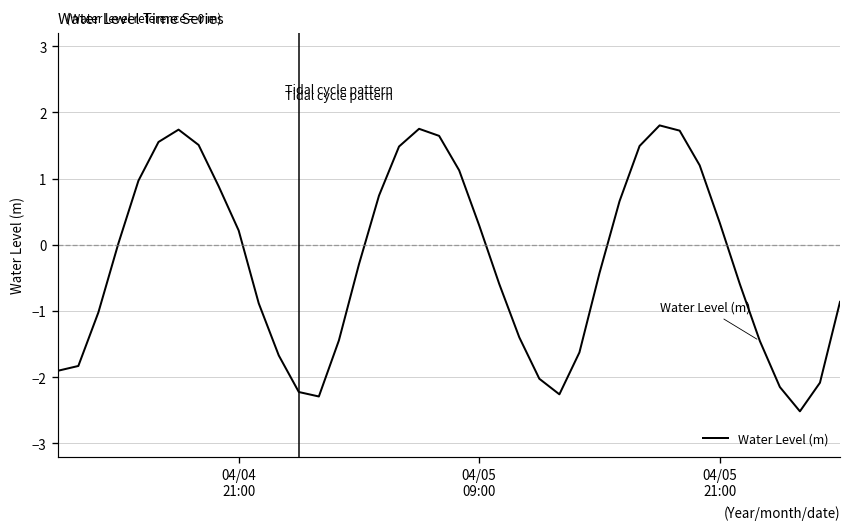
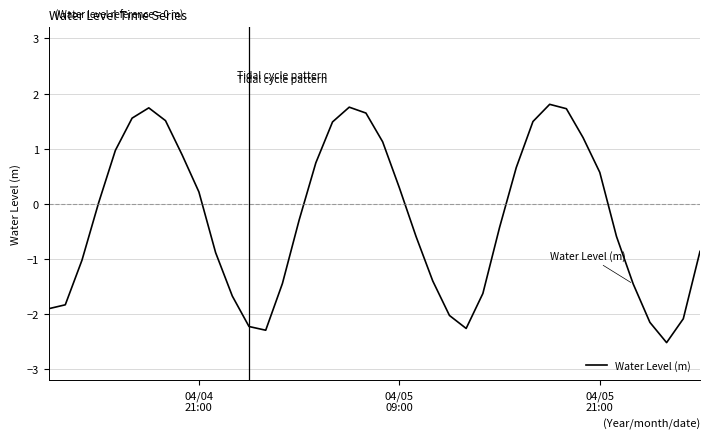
  {
    "04/04 21:00": 0.2,
    "04/05 09:00": 0.3,
-   "04/05 21:00": 0.3
+   "04/05 21:00": 0.6
  }
